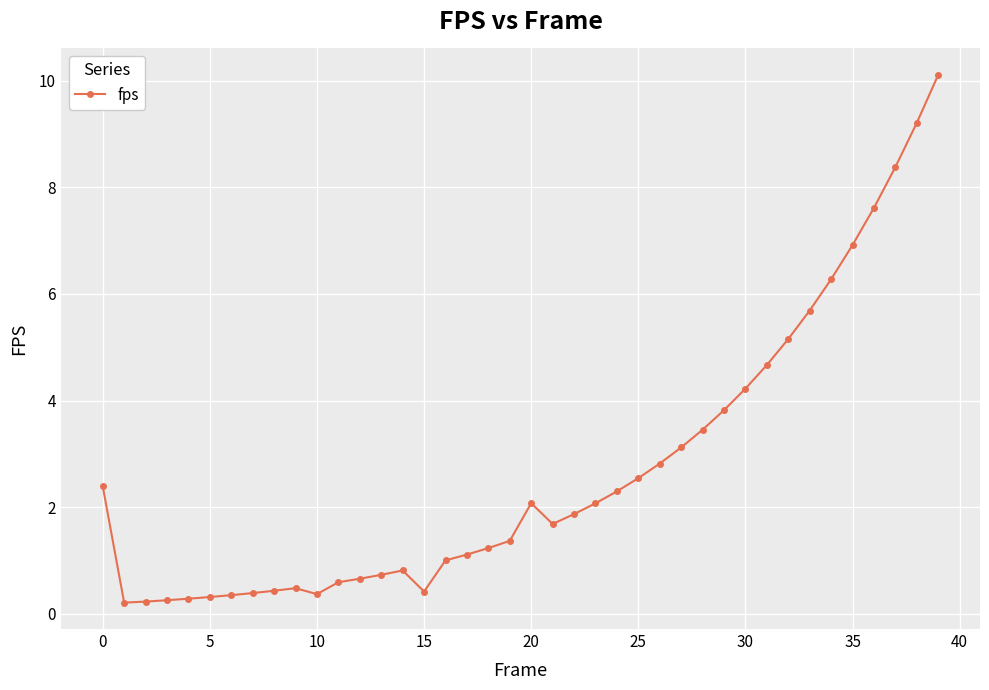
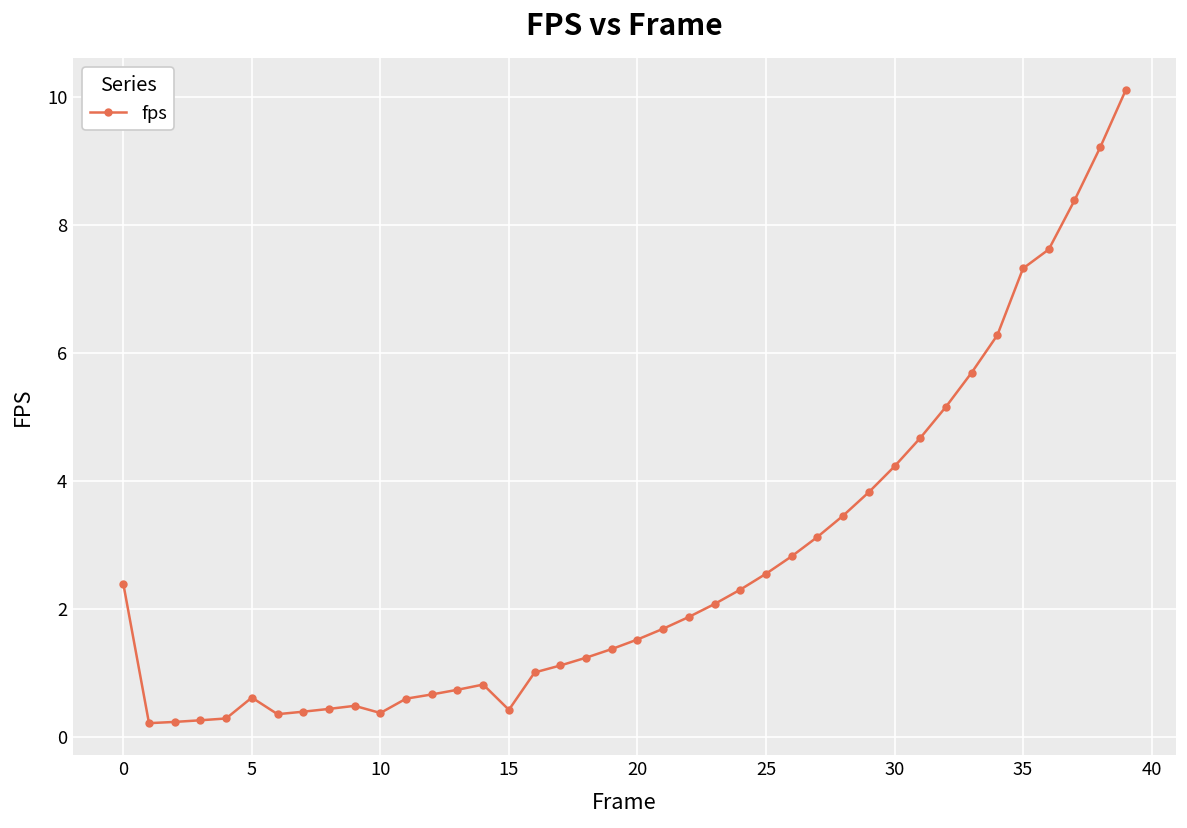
  {
    "0": 2.4,
-   "5": 0.3,
+   "5": 0.6,
    "10": 0.4,
    "15": 0.4,
-   "20": 2.1,
+   "20": 1.5,
    "25": 2.5,
    "30": 4.2,
-   "35": 6.9
+   "35": 7.3
  }
